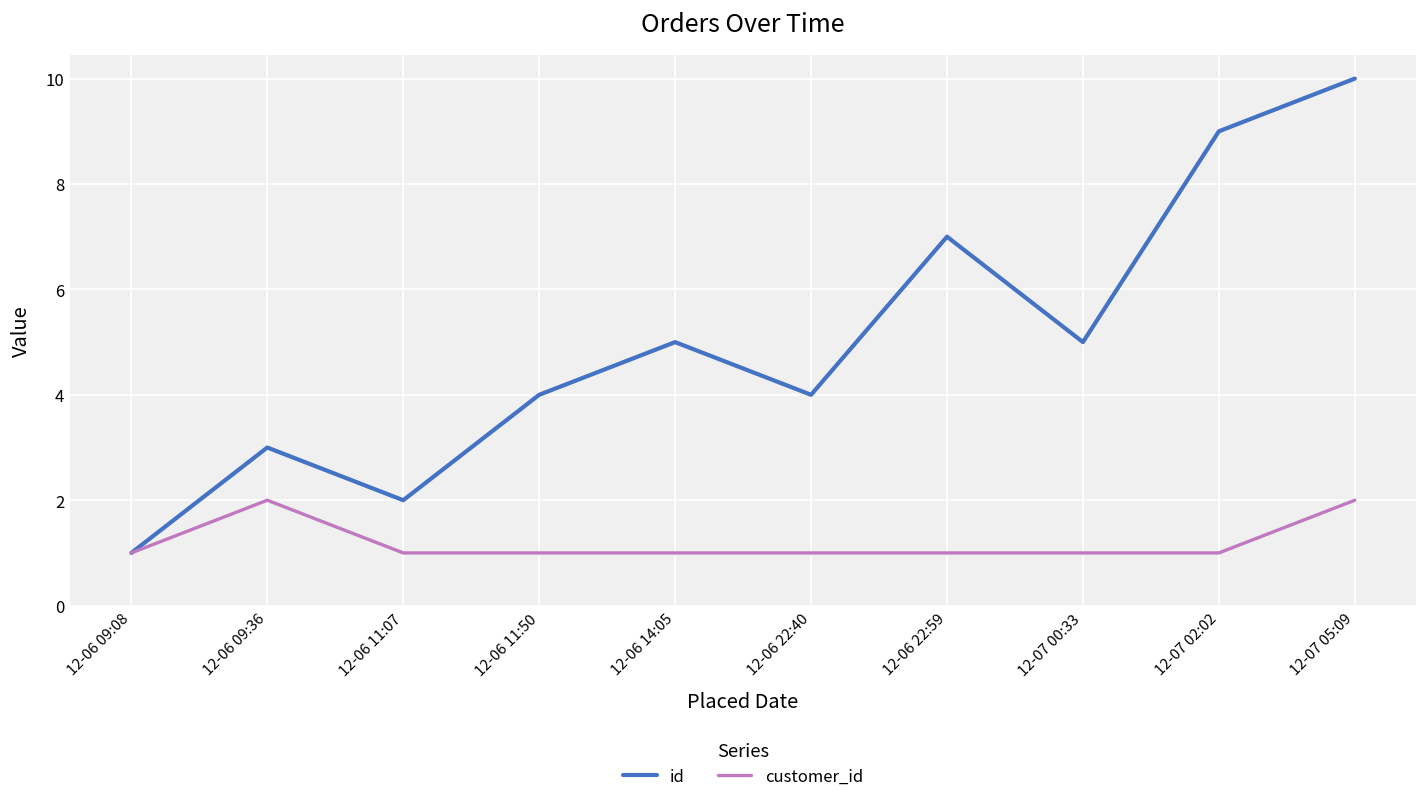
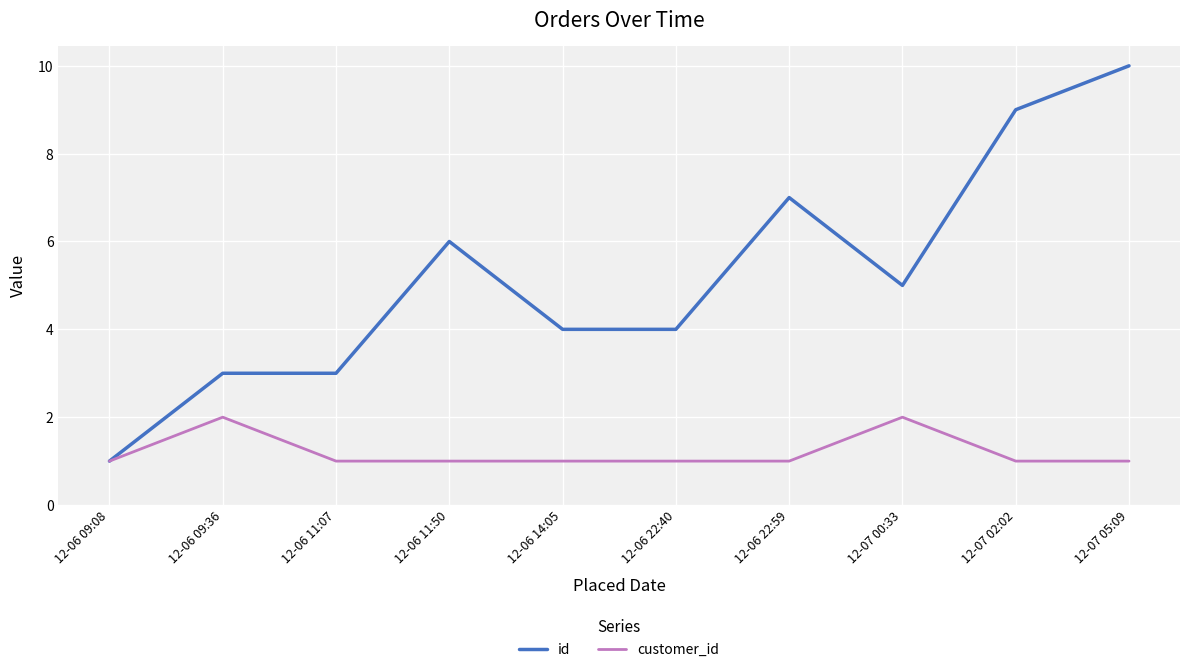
  {
    "id": {
      "12-06 09:36": 3,
-     "12-06 11:07": 2,
-     "12-06 11:50": 4,
-     "12-06 14:05": 5,
+     "12-06 11:07": 3,
+     "12-06 11:50": 6,
+     "12-06 14:05": 4,
      "12-06 22:40": 4,
      "12-06 22:59": 7,
      "12-07 00:33": 5,
      "12-07 02:02": 9,
      "12-07 05:09": 10
    },
    "customer_id": {
      "12-06 09:36": 2,
      "12-06 11:07": 1,
      "12-06 11:50": 1,
      "12-06 14:05": 1,
      "12-06 22:40": 1,
      "12-06 22:59": 1,
-     "12-07 00:33": 1,
+     "12-07 00:33": 2,
      "12-07 02:02": 1,
-     "12-07 05:09": 2
+     "12-07 05:09": 1
    }
  }
